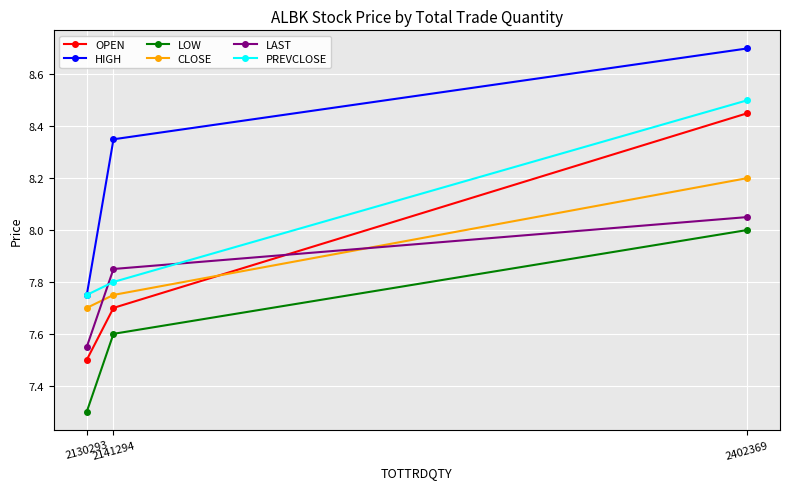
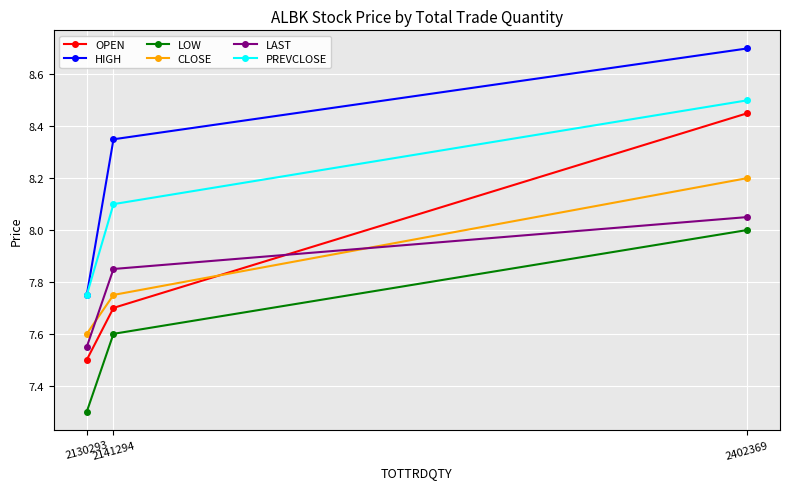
  {
    "OPEN": {
      "2130293": 7.5,
      "2141294": 7.7,
      "2402369": 8.45
    },
    "HIGH": {
      "2141294": 8.35,
      "2402369": 8.7
    },
    "LOW": {
      "2130293": 7.3,
      "2141294": 7.6,
      "2402369": 8.0
    },
    "CLOSE": {
-     "2130293": 7.7,
+     "2130293": 7.6,
      "2141294": 7.75,
      "2402369": 8.2
    },
    "LAST": {
      "2130293": 7.55,
      "2141294": 7.85,
      "2402369": 8.05
    },
    "PREVCLOSE": {
-     "2141294": 7.8,
+     "2141294": 8.1,
      "2402369": 8.5
    }
  }
